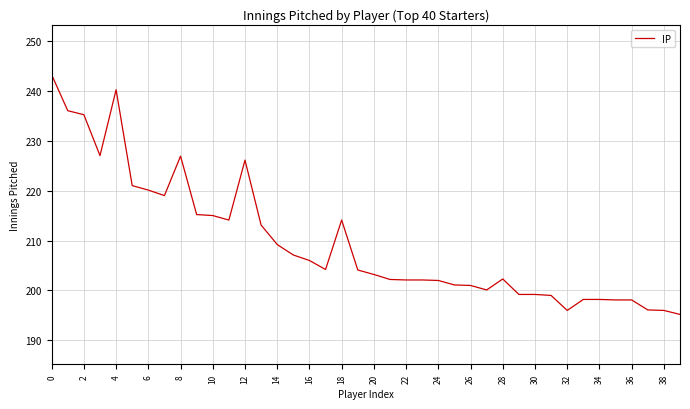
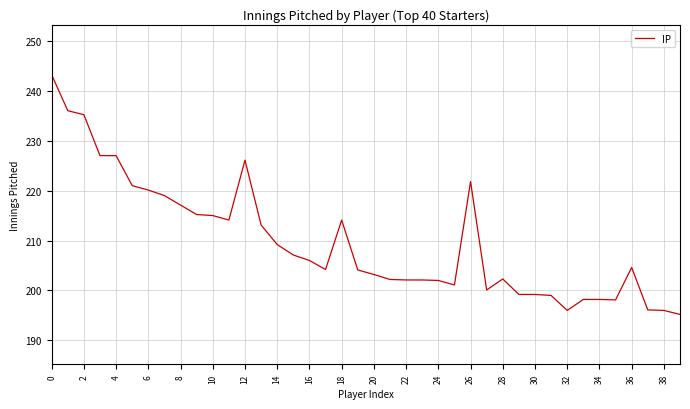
  {
    "0": 243,
    "2": 235,
-   "4": 240,
+   "4": 227,
    "6": 220,
-   "8": 227,
+   "8": 217,
    "10": 215,
    "12": 226,
    "14": 209,
    "16": 206,
    "18": 214,
    "20": 203,
    "22": 202,
    "24": 202,
-   "26": 201,
+   "26": 222,
    "28": 202,
    "30": 199,
    "32": 196,
    "34": 198,
-   "36": 198,
+   "36": 205,
    "38": 196
  }
